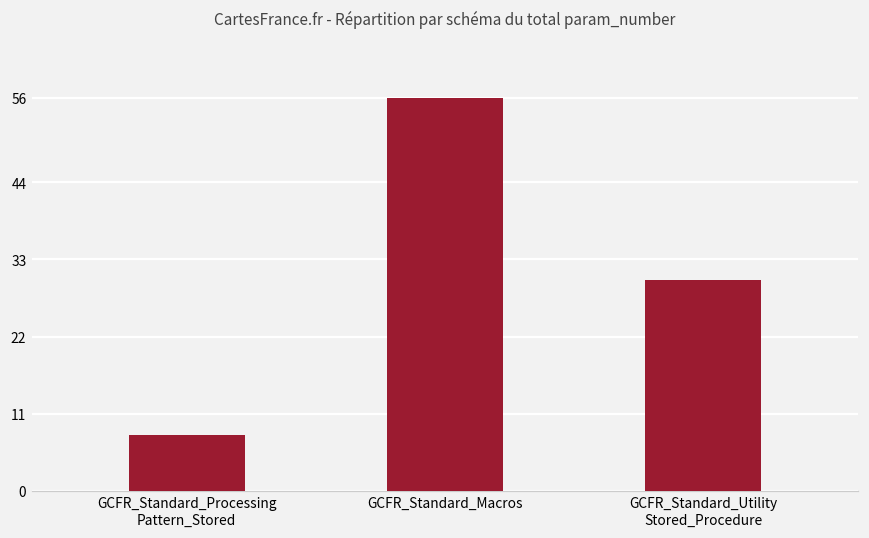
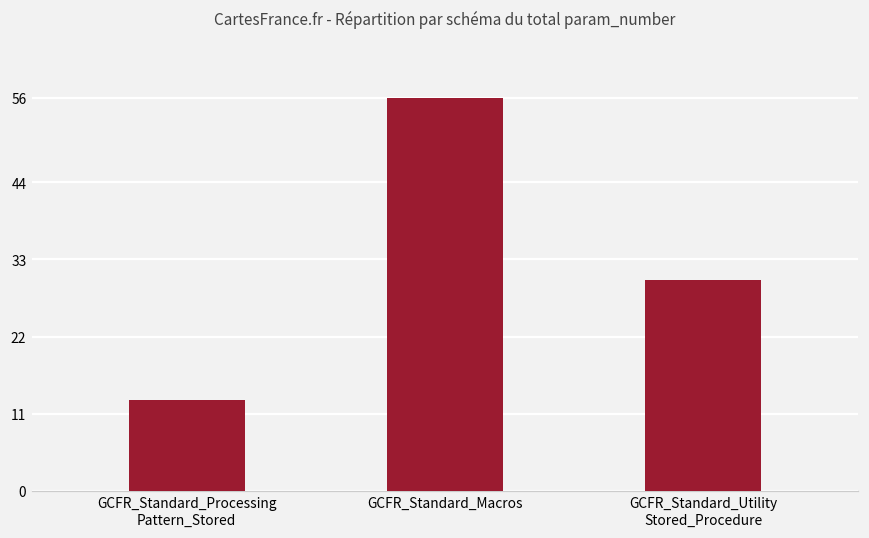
  {
-   "GCFR_Standard_Processing Pattern_Stored": 8,
+   "GCFR_Standard_Processing Pattern_Stored": 13,
    "GCFR_Standard_Macros": 56,
    "GCFR_Standard_Utility Stored_Procedure": 30
  }
